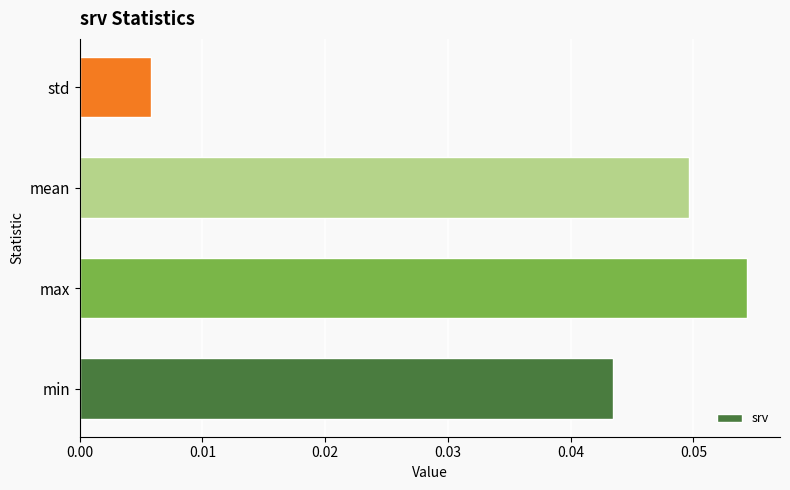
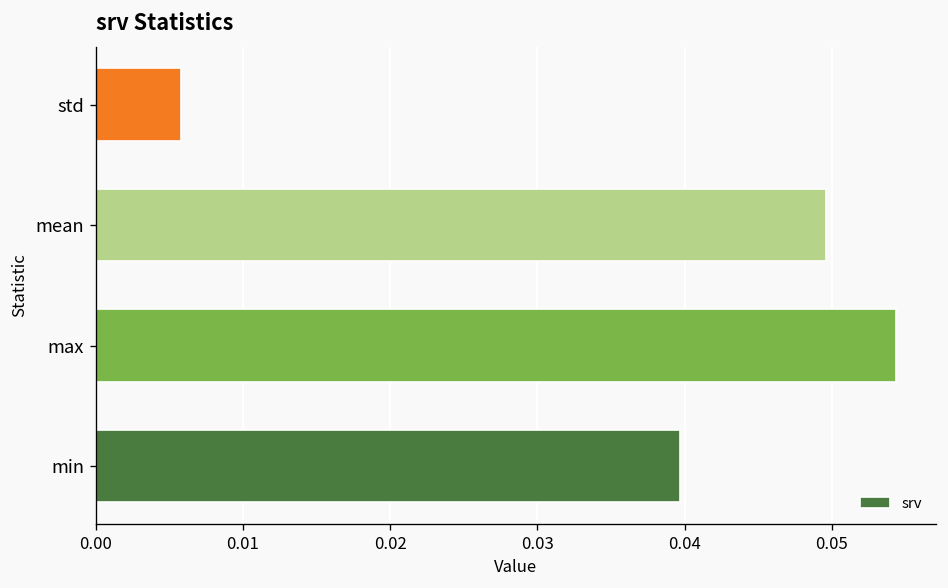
  {
    "std": 0.0058,
    "mean": 0.0496,
    "max": 0.0543,
-   "min": 0.0435
+   "min": 0.0397
  }
